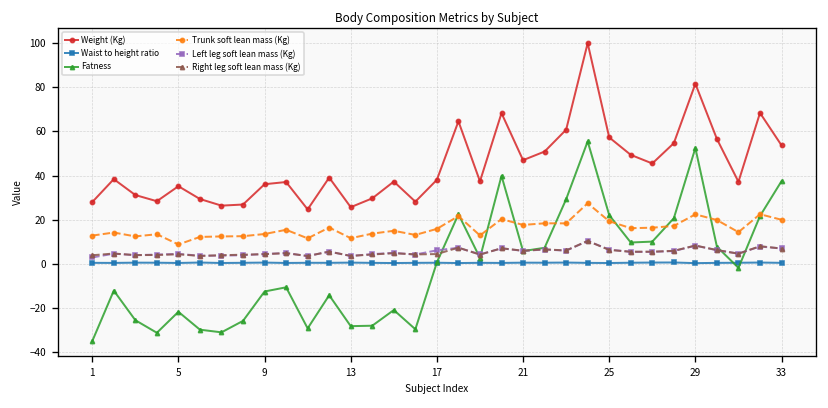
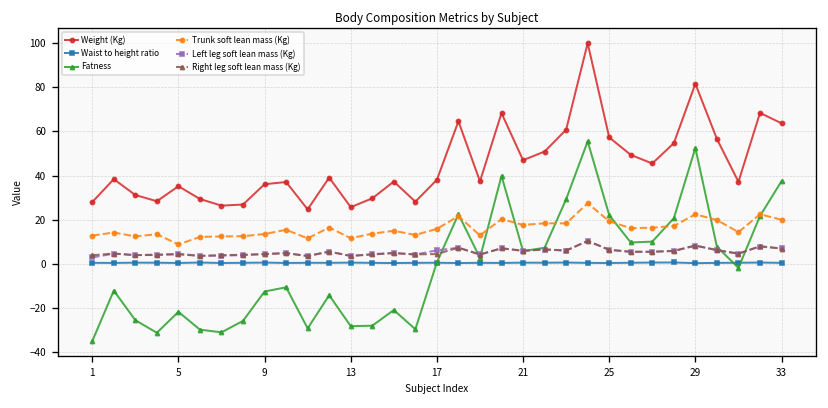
  {
    "Weight (Kg)": {
      "1": 28,
      "5": 35,
      "9": 36,
      "13": 26,
      "17": 38,
      "21": 47,
      "25": 57,
      "29": 82,
-     "33": 54
+     "33": 64
    },
    "Waist to height ratio": {
      "1": 0,
      "5": 0,
      "9": 1,
      "13": 1,
      "21": 1,
      "25": 0,
      "29": 0,
      "33": 0
    },
    "Fatness": {
      "1": -35,
      "5": -22,
      "9": -13,
      "13": -28,
      "25": 22,
      "29": 53,
      "33": 38
    },
    "Trunk soft lean mass (Kg)": {
      "1": 13,
      "5": 9,
      "9": 14,
      "13": 12,
      "17": 16,
      "21": 18,
      "25": 19,
      "29": 22,
      "33": 20
    },
    "Left leg soft lean mass (Kg)": {
      "17": 6
    },
    "Right leg soft lean mass (Kg)": {
      "17": 4
    }
  }
